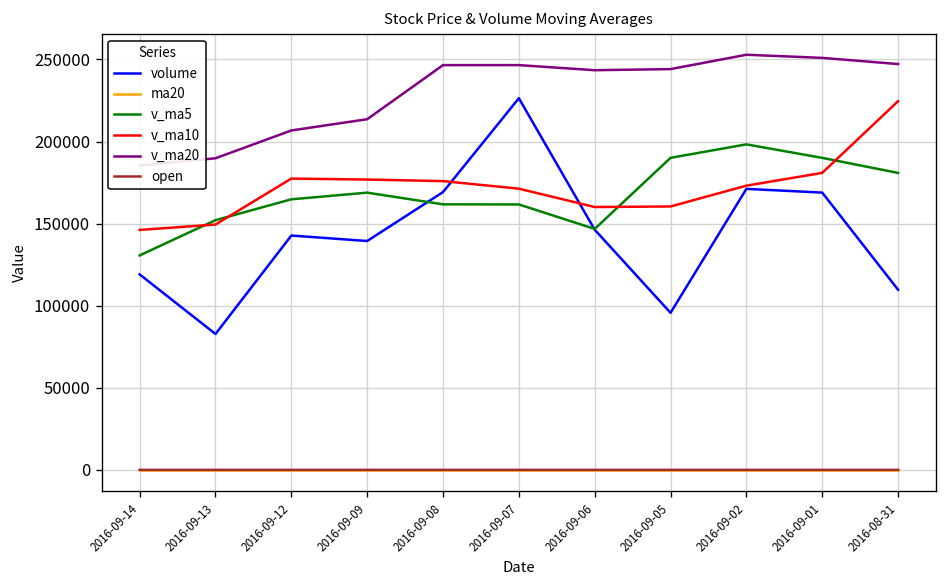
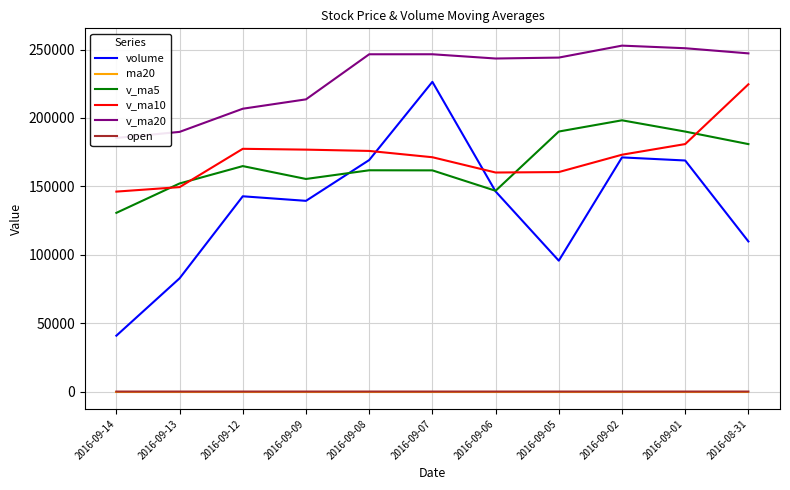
  {
    "volume": {
-     "2016-09-14": 119000,
+     "2016-09-14": 41000,
      "2016-09-13": 83000,
      "2016-09-12": 143000,
      "2016-09-09": 139000,
      "2016-09-08": 169000,
      "2016-09-07": 226000,
      "2016-09-05": 96000,
      "2016-09-02": 171000,
      "2016-09-01": 169000,
      "2016-08-31": 110000
    },
    "open": {
      "2016-09-14": 0,
      "2016-09-13": 0,
      "2016-09-12": 0,
      "2016-09-09": 0,
      "2016-09-08": 0,
      "2016-09-07": 0,
      "2016-09-06": 0,
      "2016-09-05": 0,
      "2016-09-02": 0,
      "2016-09-01": 0,
      "2016-08-31": 0
    },
    "v_ma5": {
      "2016-09-14": 131000,
      "2016-09-13": 152000,
      "2016-09-12": 165000,
-     "2016-09-09": 169000,
+     "2016-09-09": 155000,
      "2016-09-08": 162000,
      "2016-09-07": 162000,
      "2016-09-05": 190000,
      "2016-09-02": 198000,
      "2016-09-01": 190000,
      "2016-08-31": 181000
    },
    "v_ma10": {
      "2016-09-14": 146000,
      "2016-09-13": 149000,
      "2016-09-12": 177000,
      "2016-09-09": 177000,
      "2016-09-08": 176000,
      "2016-09-07": 171000,
      "2016-09-06": 160000,
      "2016-09-05": 160000,
      "2016-09-02": 173000,
      "2016-09-01": 181000,
      "2016-08-31": 225000
    },
    "v_ma20": {
      "2016-09-13": 190000,
      "2016-09-12": 207000,
      "2016-09-09": 214000,
      "2016-09-08": 247000,
      "2016-09-07": 247000,
      "2016-09-06": 243000,
      "2016-09-05": 244000,
      "2016-09-02": 253000,
      "2016-09-01": 251000,
      "2016-08-31": 247000
    }
  }
